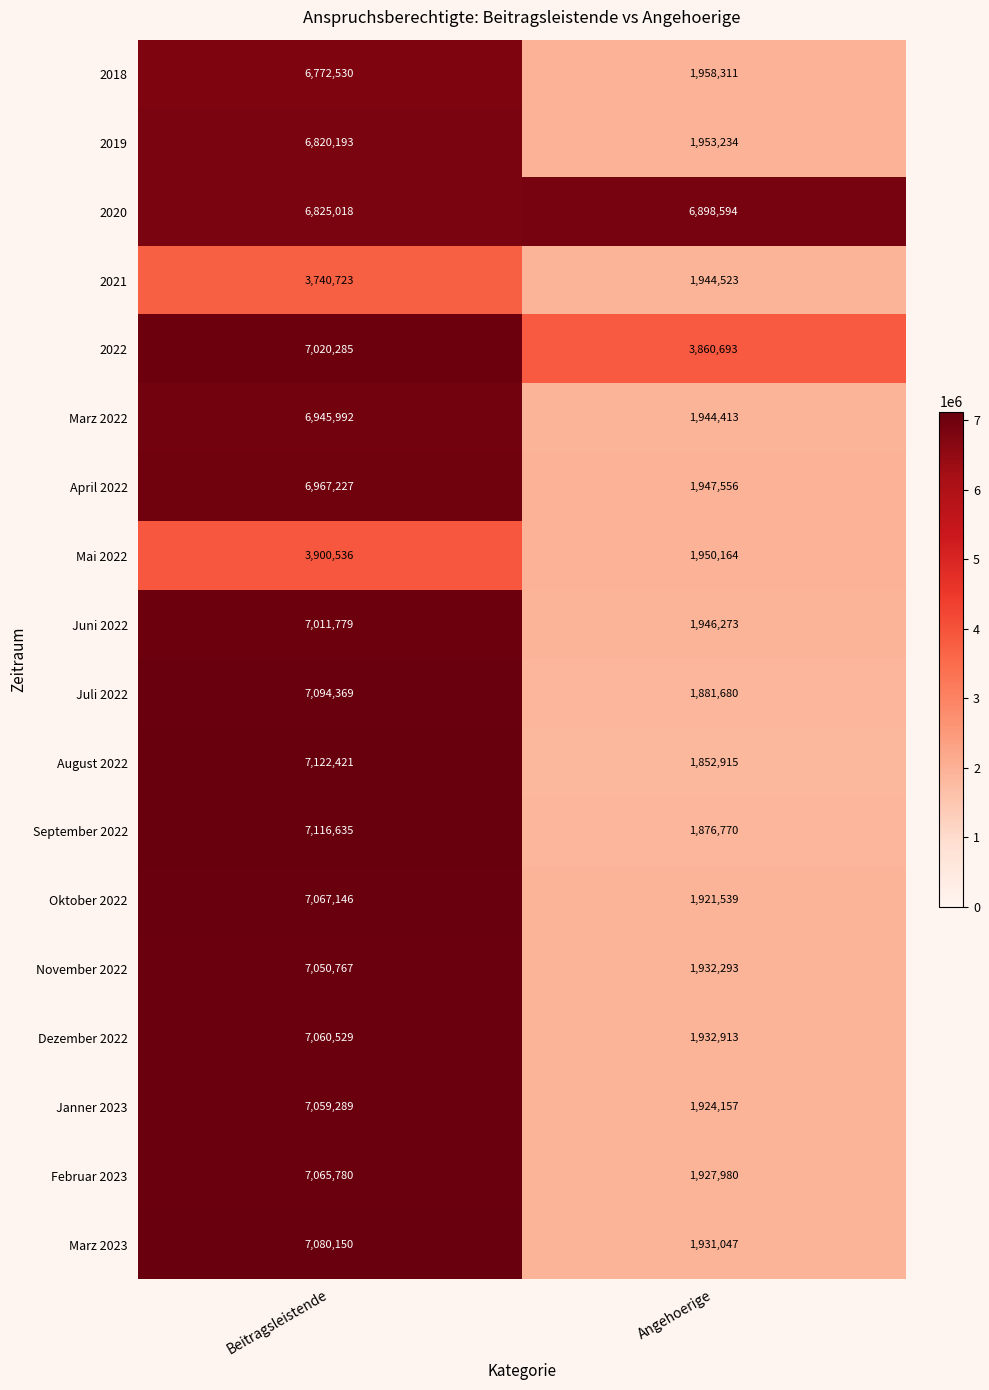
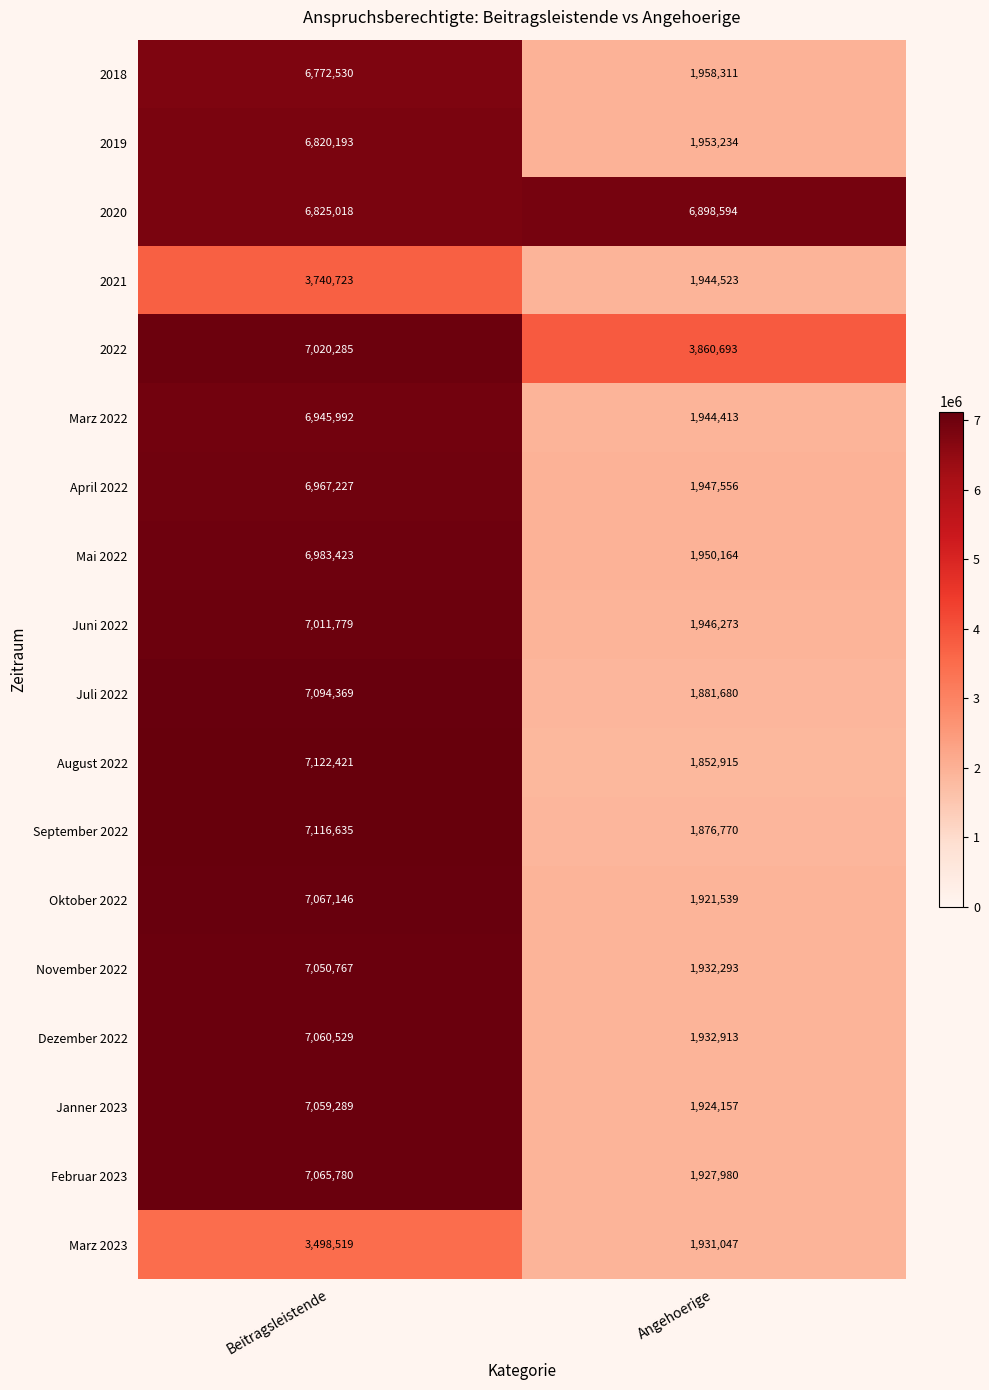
  {
    "2018": {
      "Beitragsleistende": "6,772,530",
      "Angehoerige": "1,958,311"
    },
    "2019": {
      "Beitragsleistende": "6,820,193",
      "Angehoerige": "1,953,234"
    },
    "2020": {
      "Beitragsleistende": "6,825,018",
      "Angehoerige": "6,898,594"
    },
    "2021": {
      "Beitragsleistende": "3,740,723",
      "Angehoerige": "1,944,523"
    },
    "2022": {
      "Beitragsleistende": "7,020,285",
      "Angehoerige": "3,860,693"
    },
    "Marz 2022": {
      "Beitragsleistende": "6,945,992",
      "Angehoerige": "1,944,413"
    },
    "April 2022": {
      "Beitragsleistende": "6,967,227",
      "Angehoerige": "1,947,556"
    },
    "Mai 2022": {
-     "Beitragsleistende": "3,900,536",
+     "Beitragsleistende": "6,983,423",
      "Angehoerige": "1,950,164"
    },
    "Juni 2022": {
      "Beitragsleistende": "7,011,779",
      "Angehoerige": "1,946,273"
    },
    "Juli 2022": {
      "Beitragsleistende": "7,094,369",
      "Angehoerige": "1,881,680"
    },
    "August 2022": {
      "Beitragsleistende": "7,122,421",
      "Angehoerige": "1,852,915"
    },
    "September 2022": {
      "Beitragsleistende": "7,116,635",
      "Angehoerige": "1,876,770"
    },
    "Oktober 2022": {
      "Beitragsleistende": "7,067,146",
      "Angehoerige": "1,921,539"
    },
    "November 2022": {
      "Beitragsleistende": "7,050,767",
      "Angehoerige": "1,932,293"
    },
    "Dezember 2022": {
      "Beitragsleistende": "7,060,529",
      "Angehoerige": "1,932,913"
    },
    "Janner 2023": {
      "Beitragsleistende": "7,059,289",
      "Angehoerige": "1,924,157"
    },
    "Februar 2023": {
      "Beitragsleistende": "7,065,780",
      "Angehoerige": "1,927,980"
    },
    "Marz 2023": {
-     "Beitragsleistende": "7,080,150",
+     "Beitragsleistende": "3,498,519",
      "Angehoerige": "1,931,047"
    }
  }
